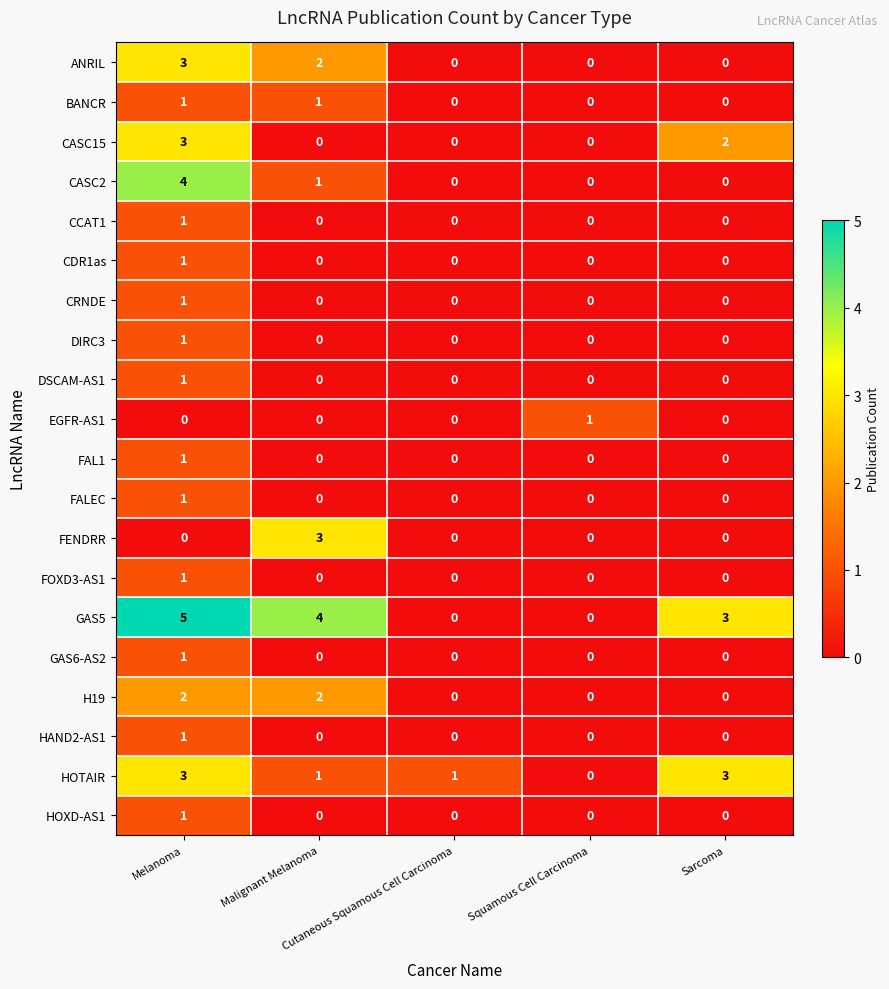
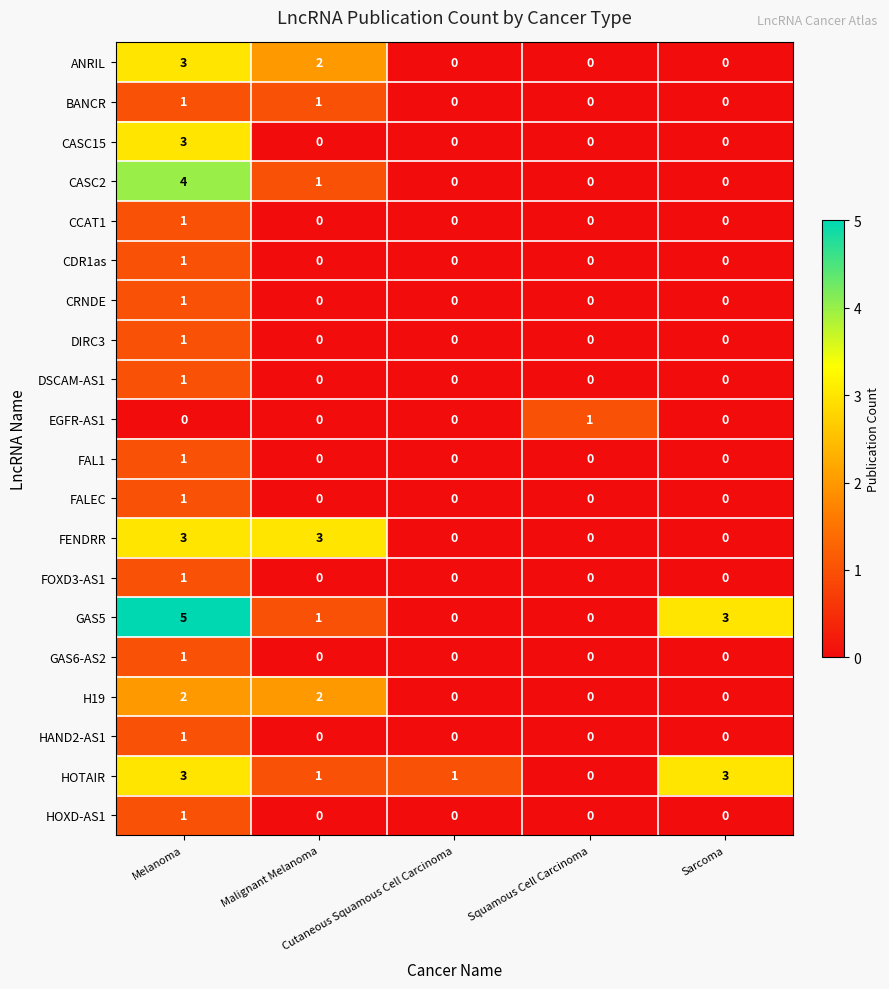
  {
    "ANRIL": {
      "Melanoma": 3,
      "Malignant Melanoma": 2,
      "Cutaneous Squamous Cell Carcinoma": 0,
      "Squamous Cell Carcinoma": 0,
      "Sarcoma": 0
    },
    "BANCR": {
      "Melanoma": 1,
      "Malignant Melanoma": 1,
      "Cutaneous Squamous Cell Carcinoma": 0,
      "Squamous Cell Carcinoma": 0,
      "Sarcoma": 0
    },
    "CASC15": {
      "Melanoma": 3,
      "Malignant Melanoma": 0,
      "Cutaneous Squamous Cell Carcinoma": 0,
      "Squamous Cell Carcinoma": 0,
-     "Sarcoma": 2
+     "Sarcoma": 0
    },
    "CASC2": {
      "Melanoma": 4,
      "Malignant Melanoma": 1,
      "Cutaneous Squamous Cell Carcinoma": 0,
      "Squamous Cell Carcinoma": 0,
      "Sarcoma": 0
    },
    "CCAT1": {
      "Melanoma": 1,
      "Malignant Melanoma": 0,
      "Cutaneous Squamous Cell Carcinoma": 0,
      "Squamous Cell Carcinoma": 0,
      "Sarcoma": 0
    },
    "CDR1as": {
      "Melanoma": 1,
      "Malignant Melanoma": 0,
      "Cutaneous Squamous Cell Carcinoma": 0,
      "Squamous Cell Carcinoma": 0,
      "Sarcoma": 0
    },
    "CRNDE": {
      "Melanoma": 1,
      "Malignant Melanoma": 0,
      "Cutaneous Squamous Cell Carcinoma": 0,
      "Squamous Cell Carcinoma": 0,
      "Sarcoma": 0
    },
    "DIRC3": {
      "Melanoma": 1,
      "Malignant Melanoma": 0,
      "Cutaneous Squamous Cell Carcinoma": 0,
      "Squamous Cell Carcinoma": 0,
      "Sarcoma": 0
    },
    "DSCAM-AS1": {
      "Melanoma": 1,
      "Malignant Melanoma": 0,
      "Cutaneous Squamous Cell Carcinoma": 0,
      "Squamous Cell Carcinoma": 0,
      "Sarcoma": 0
    },
    "EGFR-AS1": {
      "Melanoma": 0,
      "Malignant Melanoma": 0,
      "Cutaneous Squamous Cell Carcinoma": 0,
      "Squamous Cell Carcinoma": 1,
      "Sarcoma": 0
    },
    "FAL1": {
      "Melanoma": 1,
      "Malignant Melanoma": 0,
      "Cutaneous Squamous Cell Carcinoma": 0,
      "Squamous Cell Carcinoma": 0,
      "Sarcoma": 0
    },
    "FALEC": {
      "Melanoma": 1,
      "Malignant Melanoma": 0,
      "Cutaneous Squamous Cell Carcinoma": 0,
      "Squamous Cell Carcinoma": 0,
      "Sarcoma": 0
    },
    "FENDRR": {
-     "Melanoma": 0,
+     "Melanoma": 3,
      "Malignant Melanoma": 3,
      "Cutaneous Squamous Cell Carcinoma": 0,
      "Squamous Cell Carcinoma": 0,
      "Sarcoma": 0
    },
    "FOXD3-AS1": {
      "Melanoma": 1,
      "Malignant Melanoma": 0,
      "Cutaneous Squamous Cell Carcinoma": 0,
      "Squamous Cell Carcinoma": 0,
      "Sarcoma": 0
    },
    "GAS5": {
      "Melanoma": 5,
-     "Malignant Melanoma": 4,
+     "Malignant Melanoma": 1,
      "Cutaneous Squamous Cell Carcinoma": 0,
      "Squamous Cell Carcinoma": 0,
      "Sarcoma": 3
    },
    "GAS6-AS2": {
      "Melanoma": 1,
      "Malignant Melanoma": 0,
      "Cutaneous Squamous Cell Carcinoma": 0,
      "Squamous Cell Carcinoma": 0,
      "Sarcoma": 0
    },
    "H19": {
      "Melanoma": 2,
      "Malignant Melanoma": 2,
      "Cutaneous Squamous Cell Carcinoma": 0,
      "Squamous Cell Carcinoma": 0,
      "Sarcoma": 0
    },
    "HAND2-AS1": {
      "Melanoma": 1,
      "Malignant Melanoma": 0,
      "Cutaneous Squamous Cell Carcinoma": 0,
      "Squamous Cell Carcinoma": 0,
      "Sarcoma": 0
    },
    "HOTAIR": {
      "Melanoma": 3,
      "Malignant Melanoma": 1,
      "Cutaneous Squamous Cell Carcinoma": 1,
      "Squamous Cell Carcinoma": 0,
      "Sarcoma": 3
    },
    "HOXD-AS1": {
      "Melanoma": 1,
      "Malignant Melanoma": 0,
      "Cutaneous Squamous Cell Carcinoma": 0,
      "Squamous Cell Carcinoma": 0,
      "Sarcoma": 0
    }
  }
